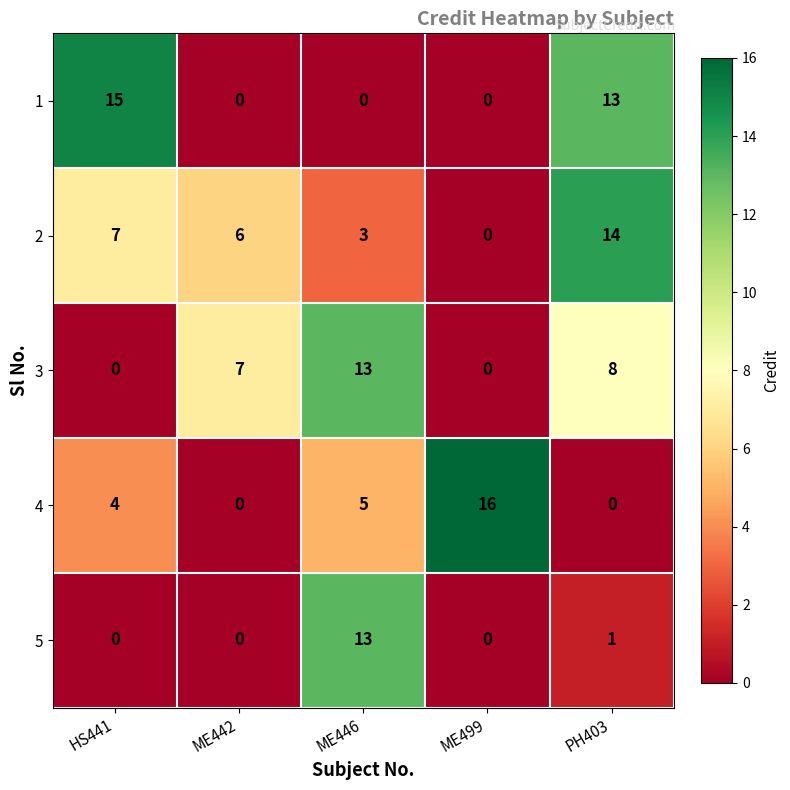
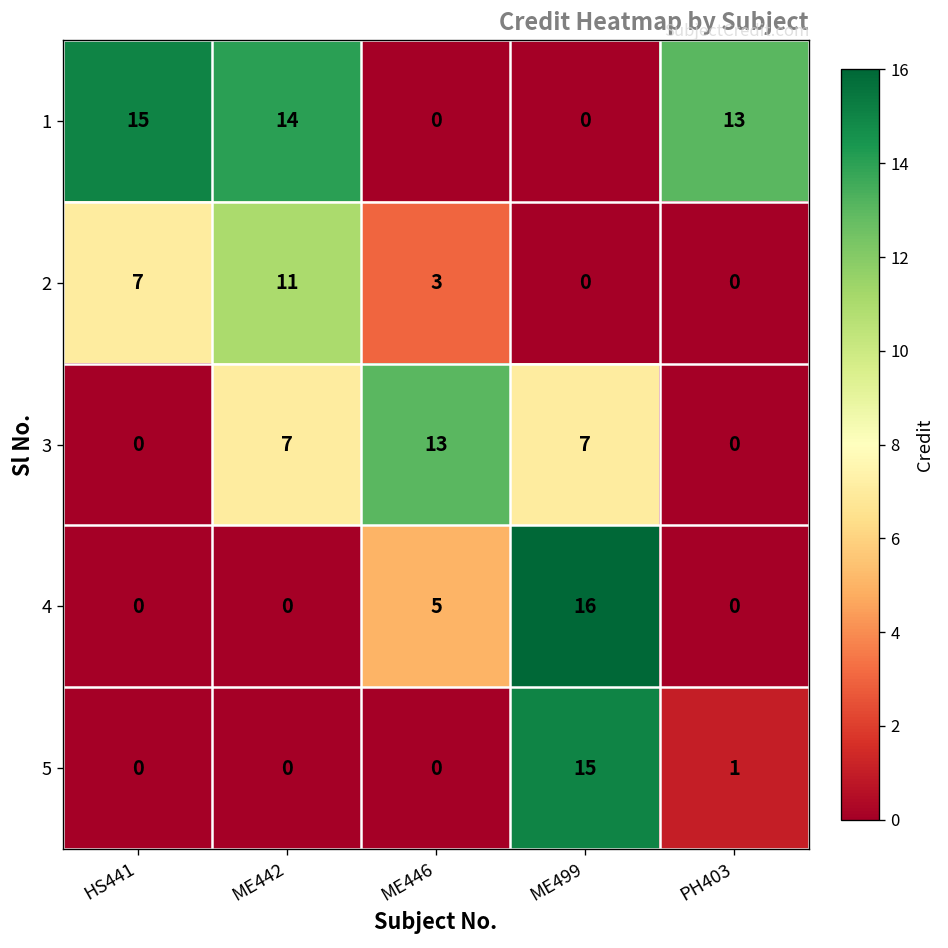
  {
    "1": {
      "HS441": 15,
-     "ME442": 0,
+     "ME442": 14,
      "ME446": 0,
      "ME499": 0,
      "PH403": 13
    },
    "2": {
      "HS441": 7,
-     "ME442": 6,
+     "ME442": 11,
      "ME446": 3,
      "ME499": 0,
-     "PH403": 14
+     "PH403": 0
    },
    "3": {
      "HS441": 0,
      "ME442": 7,
      "ME446": 13,
-     "ME499": 0,
-     "PH403": 8
+     "ME499": 7,
+     "PH403": 0
    },
    "4": {
-     "HS441": 4,
+     "HS441": 0,
      "ME442": 0,
      "ME446": 5,
      "ME499": 16,
      "PH403": 0
    },
    "5": {
      "HS441": 0,
      "ME442": 0,
-     "ME446": 13,
-     "ME499": 0,
+     "ME446": 0,
+     "ME499": 15,
      "PH403": 1
    }
  }
